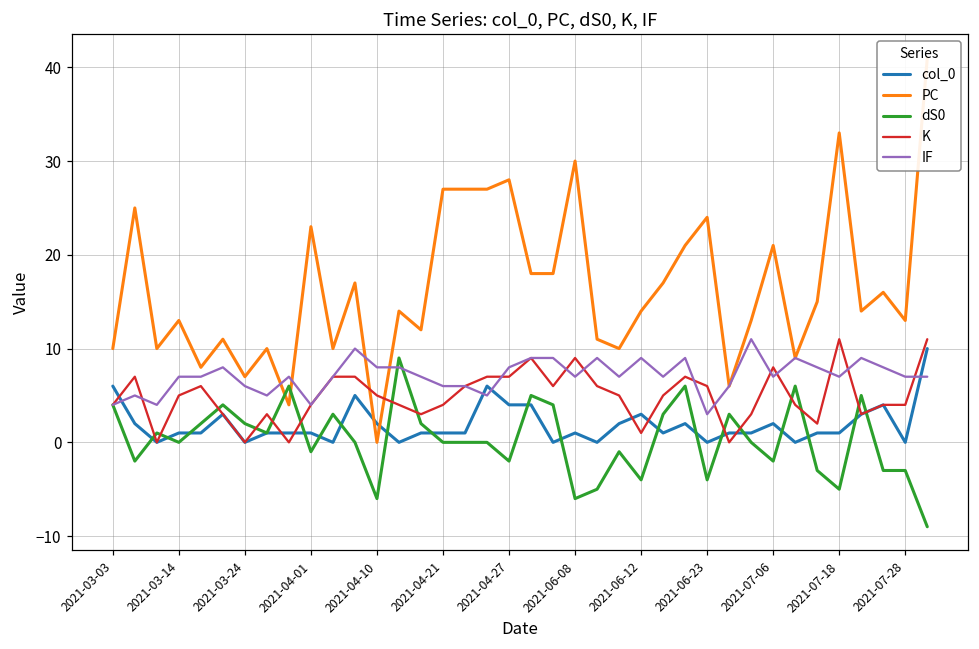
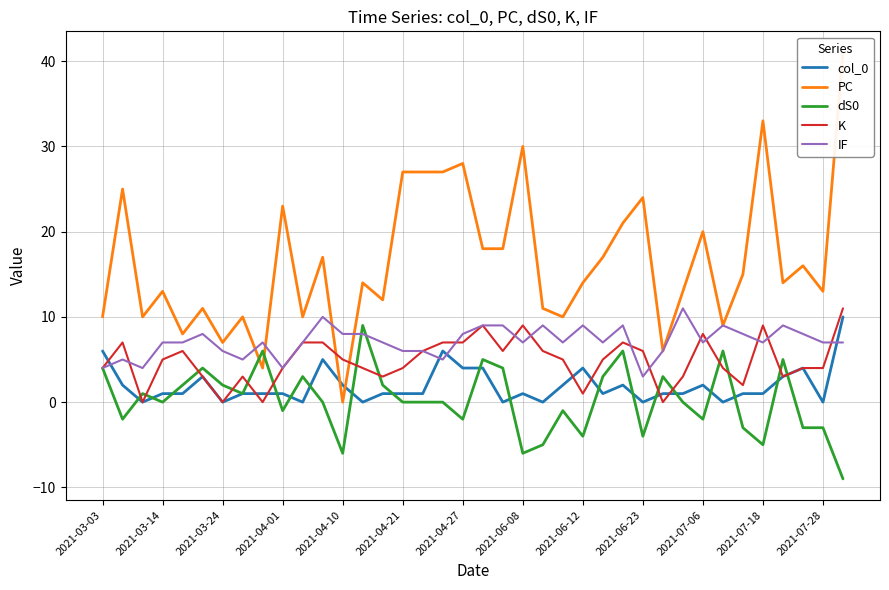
  {
    "col_0": {
      "2021-03-03": 6,
      "2021-03-14": 1,
      "2021-04-01": 1,
      "2021-04-10": 2,
      "2021-04-21": 1,
      "2021-04-27": 4,
      "2021-06-08": 1,
-     "2021-06-12": 3,
+     "2021-06-12": 4,
      "2021-06-23": 0,
      "2021-07-06": 2,
      "2021-07-18": 1,
      "2021-07-28": 0
    },
    "PC": {
      "2021-03-03": 10,
      "2021-03-14": 13,
      "2021-03-24": 7,
      "2021-04-01": 23,
      "2021-04-10": 0,
      "2021-04-21": 27,
      "2021-04-27": 28,
      "2021-06-08": 30,
      "2021-06-12": 14,
      "2021-06-23": 24,
-     "2021-07-06": 21,
+     "2021-07-06": 20,
      "2021-07-18": 33,
      "2021-07-28": 13
    },
    "dS0": {
      "2021-03-14": 0,
      "2021-03-24": 2,
      "2021-04-01": -1,
      "2021-04-10": -6,
      "2021-04-21": 0,
      "2021-04-27": -2,
      "2021-06-08": -6,
      "2021-06-12": -4,
      "2021-06-23": -4,
      "2021-07-06": -2,
      "2021-07-18": -5,
      "2021-07-28": -3
    },
    "K": {
      "2021-03-14": 5,
      "2021-04-10": 5,
      "2021-04-21": 4,
      "2021-04-27": 7,
      "2021-06-08": 9,
      "2021-06-12": 1,
      "2021-06-23": 6,
      "2021-07-06": 8,
-     "2021-07-18": 11,
+     "2021-07-18": 9,
      "2021-07-28": 4
    },
    "IF": {
      "2021-03-14": 7,
      "2021-03-24": 6,
      "2021-04-10": 8,
      "2021-04-21": 6,
      "2021-04-27": 8,
      "2021-06-08": 7,
      "2021-06-12": 9,
      "2021-06-23": 3,
      "2021-07-06": 7,
      "2021-07-18": 7,
      "2021-07-28": 7
    }
  }
